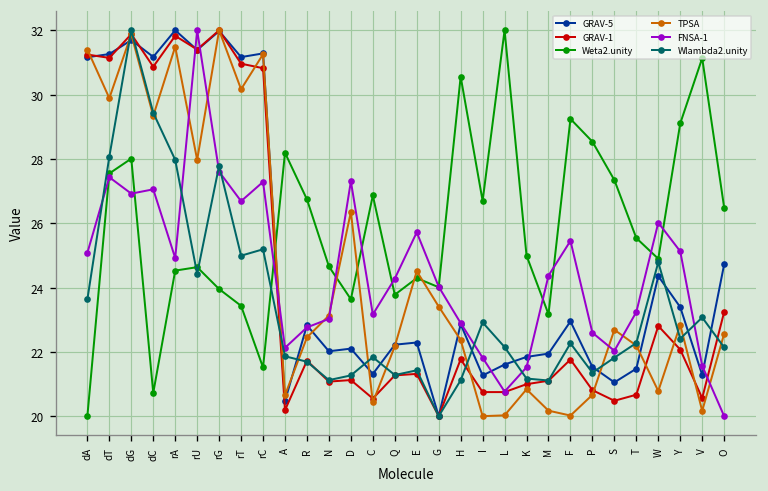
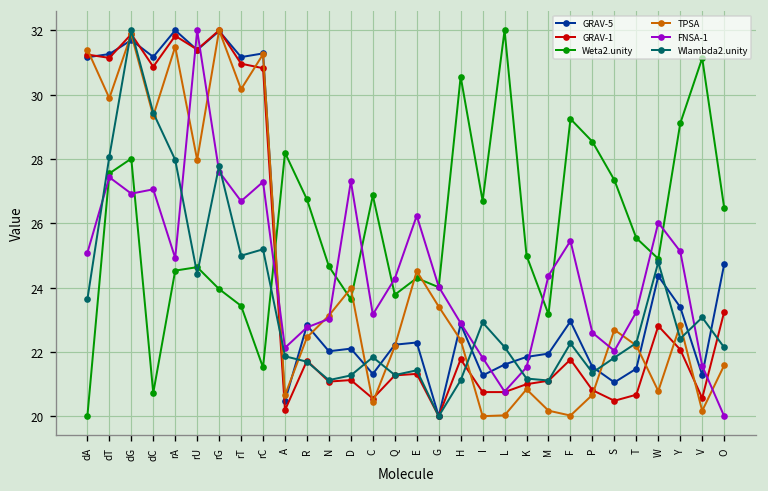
  {
    "GRAV-5": {
      "dT": 31.3,
      "dG": 31.7,
      "dC": 31.2,
      "rA": 32.0,
      "rT": 31.2,
      "A": 20.5,
      "N": 22.0,
      "D": 22.1,
      "C": 21.3,
      "E": 22.3,
      "I": 21.3,
      "L": 21.6,
      "K": 21.8,
      "M": 21.9,
      "F": 22.9,
      "P": 21.5,
      "S": 21.1,
      "T": 21.5,
      "W": 24.4,
      "Y": 23.4,
      "V": 21.3,
      "O": 24.7
    },
    "GRAV-1": {
      "dT": 31.1,
      "dC": 30.9,
      "rA": 31.8,
      "rT": 31.0,
      "rC": 30.8,
      "A": 20.2,
      "D": 21.1,
      "C": 20.5,
      "E": 21.3,
      "H": 21.8,
      "I": 20.7,
      "K": 21.0,
      "F": 21.8,
      "P": 20.8,
      "S": 20.5,
      "T": 20.7,
      "W": 22.8,
      "Y": 22.1,
      "V": 20.6,
      "O": 23.2
    },
    "Weta2.unity": {
      "dA": 20.0,
      "dT": 27.5,
      "dG": 28.0,
      "dC": 20.7,
      "rA": 24.5,
      "rU": 24.6,
      "rG": 24.0,
      "rT": 23.4,
      "rC": 21.5,
      "A": 28.2,
      "R": 26.7,
      "N": 24.7,
      "D": 23.6,
      "C": 26.9,
      "Q": 23.8,
      "E": 24.3,
      "H": 30.6,
      "I": 26.7,
      "L": 32.0,
      "K": 25.0,
      "M": 23.2,
      "F": 29.2,
      "P": 28.5,
      "S": 27.3,
      "T": 25.5,
      "W": 24.9,
      "Y": 29.1,
      "O": 26.5
    },
    "TPSA": {
      "dA": 31.4,
      "dT": 29.9,
      "dC": 29.3,
      "rA": 31.5,
      "rU": 28.0,
      "rT": 30.2,
      "A": 20.7,
      "R": 22.4,
      "N": 23.1,
-     "D": 26.4,
+     "D": 24.0,
      "C": 20.4,
      "E": 24.5,
      "G": 23.4,
      "H": 22.4,
      "I": 20.0,
      "L": 20.0,
      "K": 20.8,
      "M": 20.2,
      "F": 20.0,
      "P": 20.7,
      "S": 22.7,
      "W": 20.8,
      "Y": 22.8,
      "V": 20.2,
-     "O": 22.6
+     "O": 21.6
    },
    "FNSA-1": {
      "dA": 25.1,
      "dT": 27.4,
      "dG": 26.9,
      "dC": 27.1,
      "rA": 24.9,
      "rU": 32.0,
      "rG": 27.6,
      "rT": 26.7,
      "rC": 27.3,
      "A": 22.1,
      "N": 23.0,
      "D": 27.3,
      "C": 23.2,
      "Q": 24.3,
-     "E": 25.7,
+     "E": 26.2,
      "I": 21.8,
      "K": 21.5,
      "M": 24.4,
      "F": 25.5,
      "P": 22.6,
      "S": 22.0,
      "T": 23.2,
      "W": 26.0,
      "Y": 25.1,
      "V": 21.6,
      "O": 20.0
    },
    "Wlambda2.unity": {
      "dA": 23.6,
      "dT": 28.1,
      "dG": 32.0,
      "dC": 29.4,
      "rA": 28.0,
      "rU": 24.4,
      "rG": 27.8,
      "rT": 25.0,
      "rC": 25.2,
      "A": 21.9,
      "D": 21.3,
      "C": 21.8,
      "E": 21.4,
      "H": 21.1,
      "I": 22.9,
      "L": 22.1,
      "K": 21.2,
      "F": 22.3,
      "P": 21.4,
      "S": 21.8,
      "W": 24.8,
      "Y": 22.4,
      "V": 23.1,
      "O": 22.1
    }
  }
